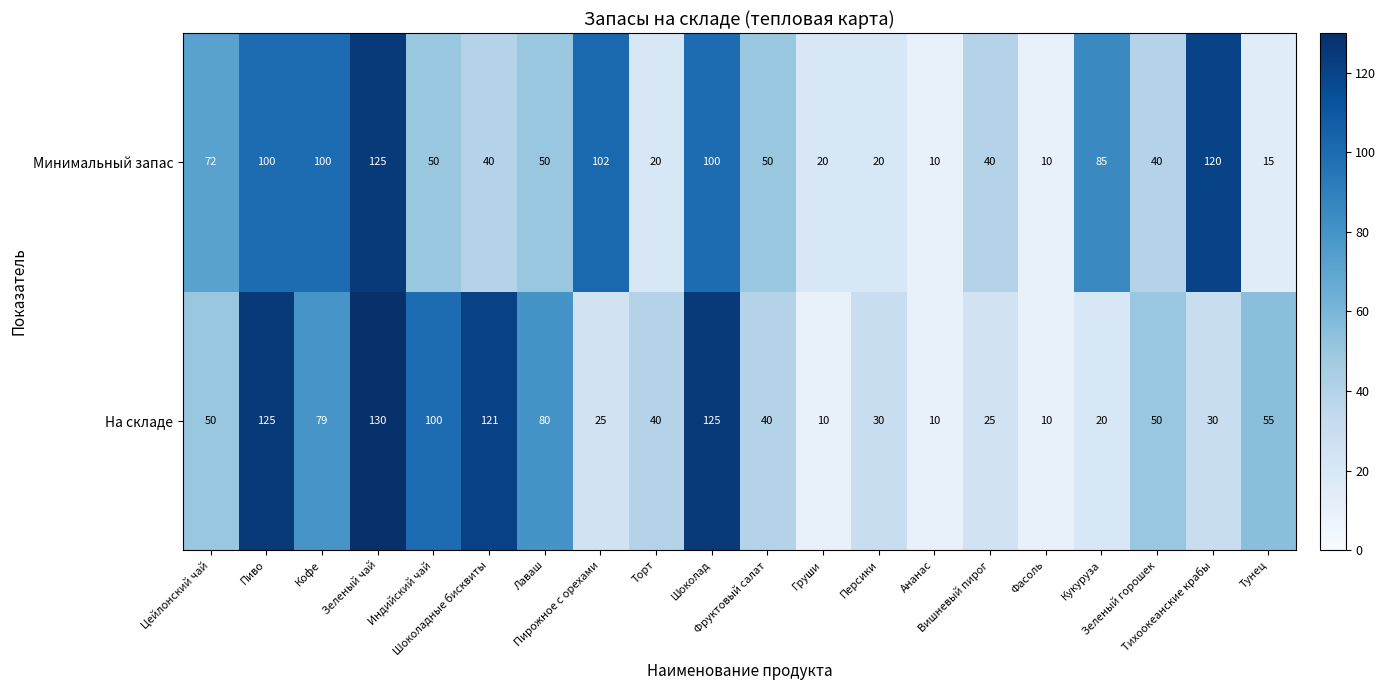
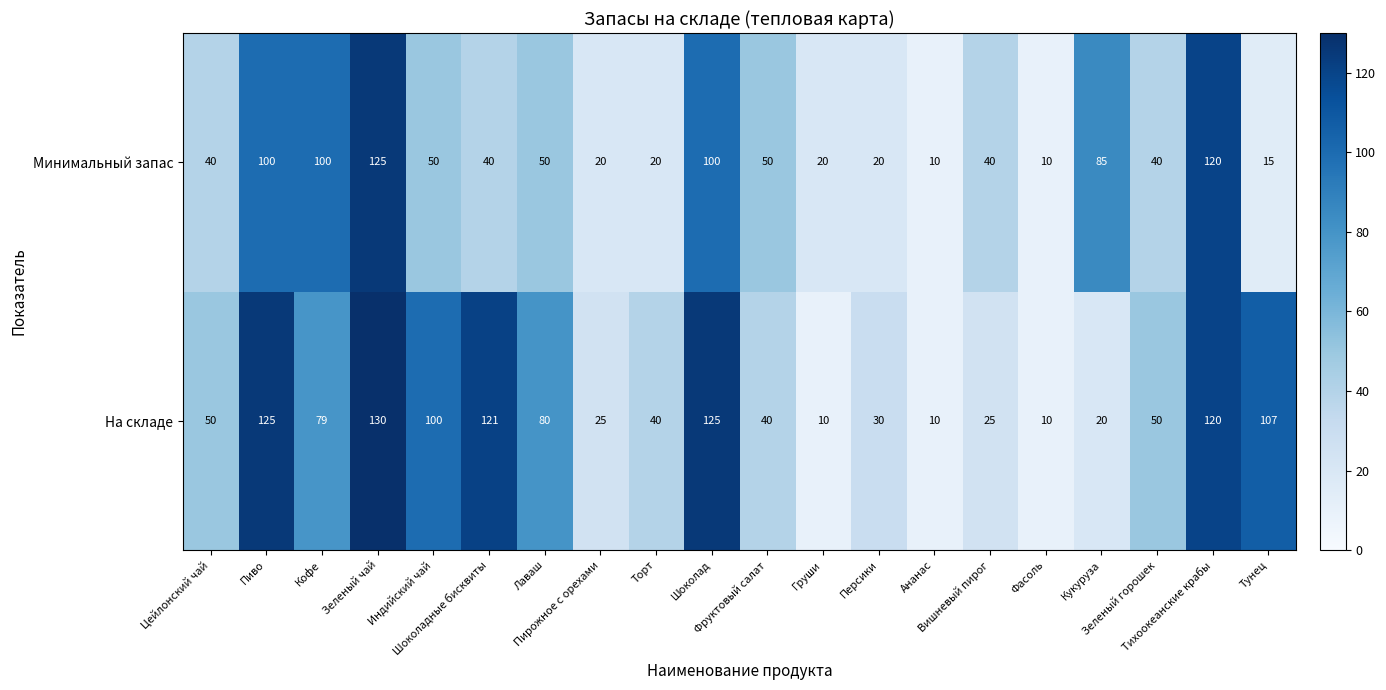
  {
    "Минимальный запас": {
-     "Цейлонский чай": 72,
+     "Цейлонский чай": 40,
      "Пиво": 100,
      "Кофе": 100,
      "Зеленый чай": 125,
      "Индийский чай": 50,
      "Шоколадные бисквиты": 40,
      "Лаваш": 50,
-     "Пирожное с орехами": 102,
+     "Пирожное с орехами": 20,
      "Торт": 20,
      "Шоколад": 100,
      "Фруктовый салат": 50,
      "Груши": 20,
      "Персики": 20,
      "Ананас": 10,
      "Вишневый пирог": 40,
      "Фасоль": 10,
      "Кукуруза": 85,
      "Зеленый горошек": 40,
      "Тихоокеанские крабы": 120,
      "Тунец": 15
    },
    "На складе": {
      "Цейлонский чай": 50,
      "Пиво": 125,
      "Кофе": 79,
      "Зеленый чай": 130,
      "Индийский чай": 100,
      "Шоколадные бисквиты": 121,
      "Лаваш": 80,
      "Пирожное с орехами": 25,
      "Торт": 40,
      "Шоколад": 125,
      "Фруктовый салат": 40,
      "Груши": 10,
      "Персики": 30,
      "Ананас": 10,
      "Вишневый пирог": 25,
      "Фасоль": 10,
      "Кукуруза": 20,
      "Зеленый горошек": 50,
-     "Тихоокеанские крабы": 30,
-     "Тунец": 55
+     "Тихоокеанские крабы": 120,
+     "Тунец": 107
    }
  }
